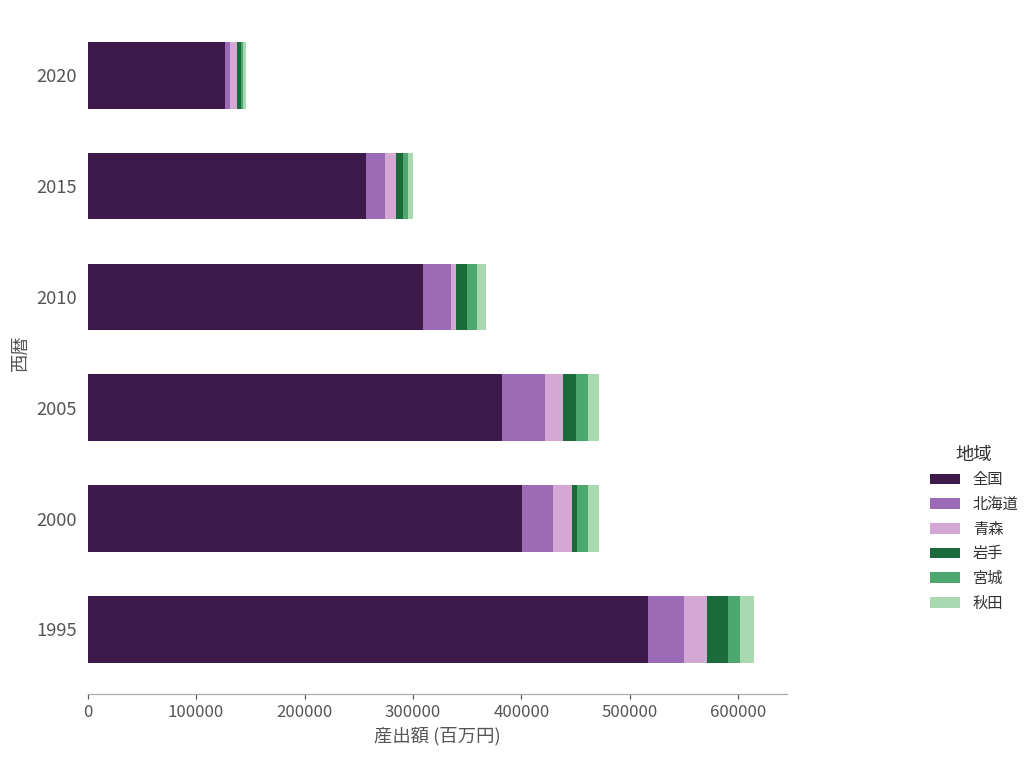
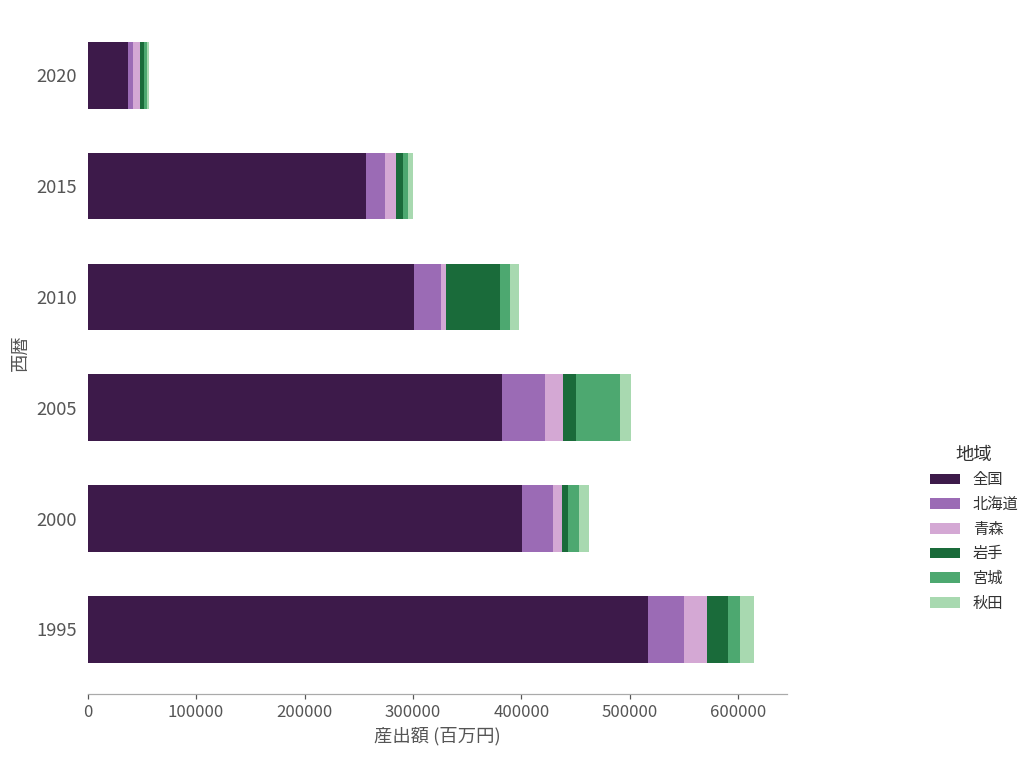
  {
    "全国": {
-     "2020": 130000,
+     "2020": 40000,
      "2015": 260000,
-     "2010": 310000,
+     "2010": 300000,
      "2005": 380000,
      "2000": 400000,
      "1995": 520000
    },
    "北海道": {
      "2020": 0,
      "2015": 20000,
      "2010": 30000,
      "2005": 40000,
      "2000": 30000,
      "1995": 30000
    },
    "青森": {
      "2020": 10000,
      "2015": 10000,
      "2010": 0,
      "2005": 20000,
-     "2000": 20000,
+     "2000": 10000,
      "1995": 20000
    },
    "岩手": {
      "2020": 0,
      "2015": 10000,
-     "2010": 10000,
+     "2010": 50000,
      "2005": 10000,
      "2000": 10000,
      "1995": 20000
    },
    "宮城": {
      "2015": 0,
      "2010": 10000,
-     "2005": 10000,
+     "2005": 40000,
      "2000": 10000,
      "1995": 10000
    },
    "秋田": {
      "2020": 0,
      "2015": 0,
      "2010": 10000,
      "2005": 10000,
      "2000": 10000,
      "1995": 10000
    }
  }
